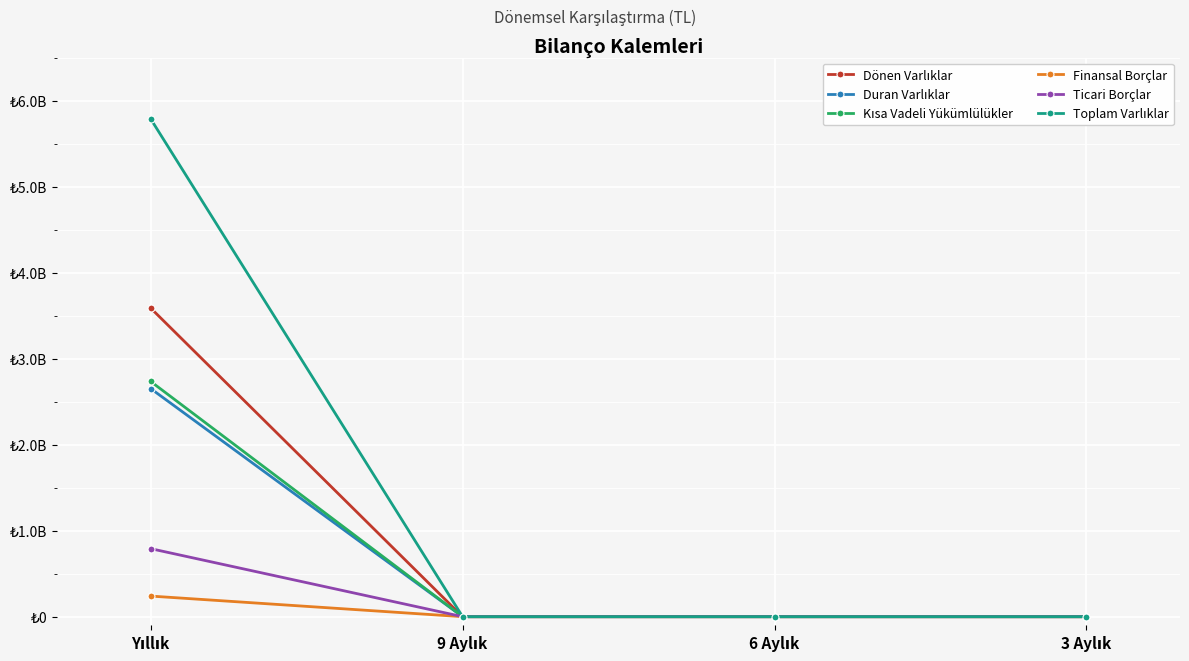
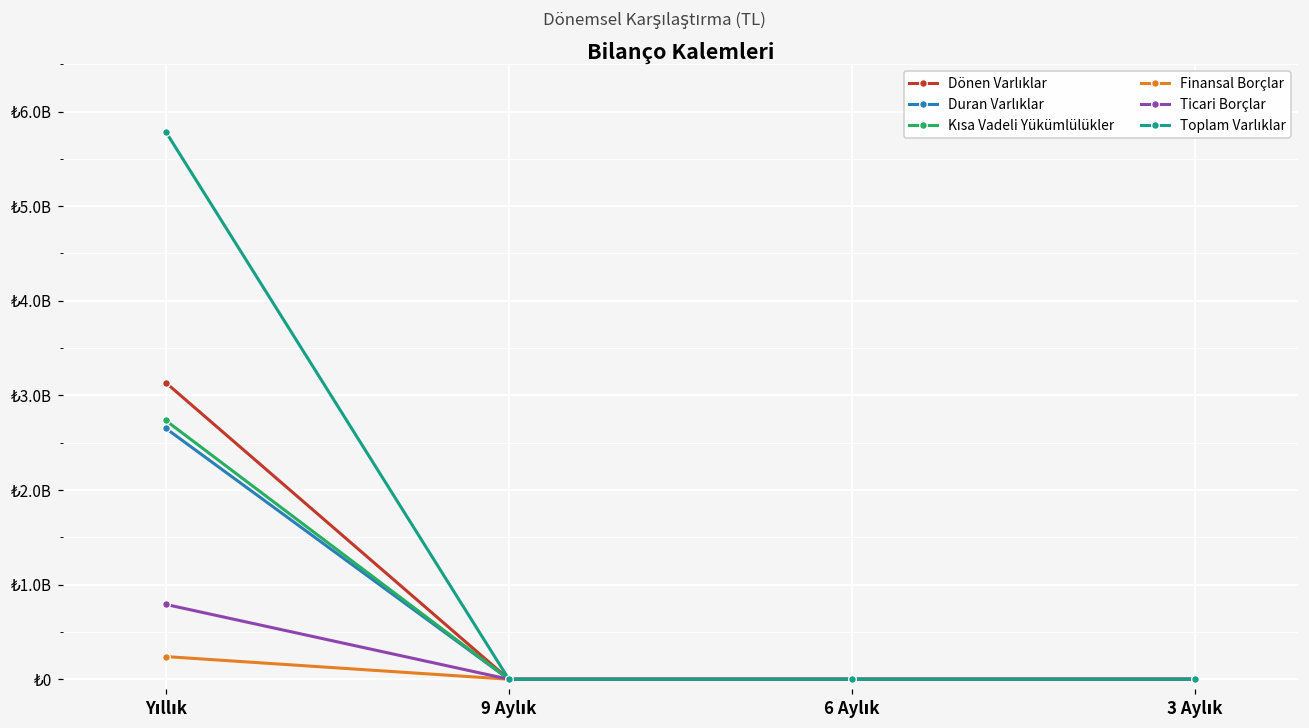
  {
    "Dönen Varlıklar": {
-     "Yıllık": "₺3600000000"
+     "Yıllık": "₺3100000000"
    },
    "Duran Varlıklar": {
      "Yıllık": "₺2700000000"
    },
    "Finansal Borçlar": {
      "Yıllık": "₺200000000"
    },
    "Ticari Borçlar": {
      "Yıllık": "₺800000000"
    }
  }
